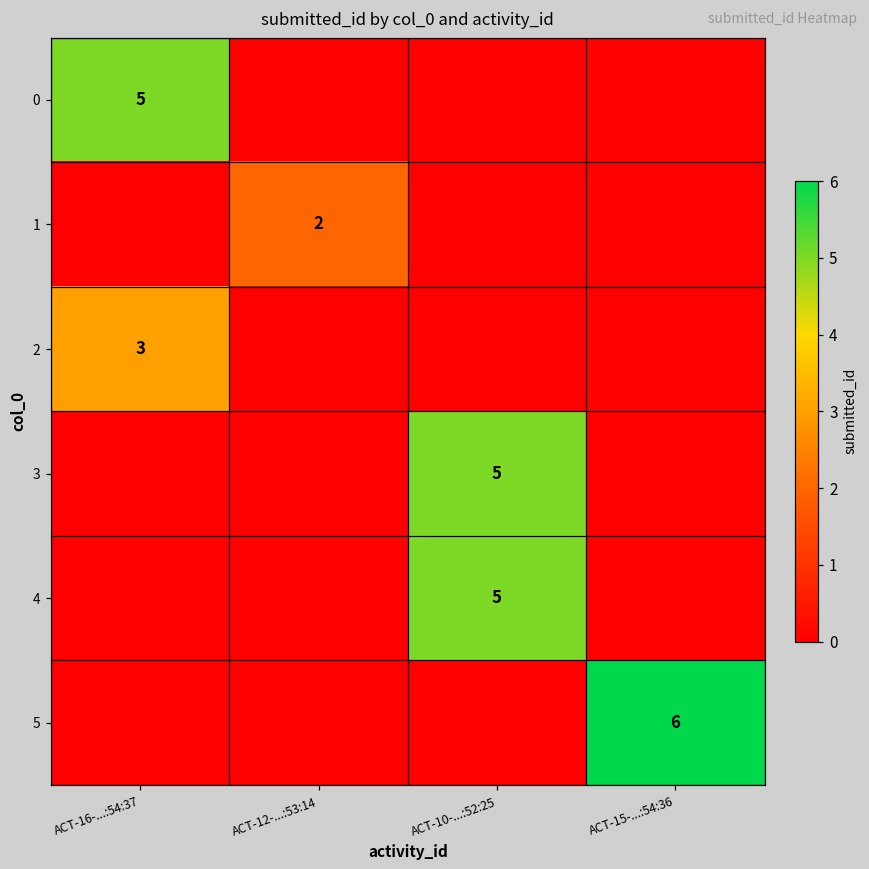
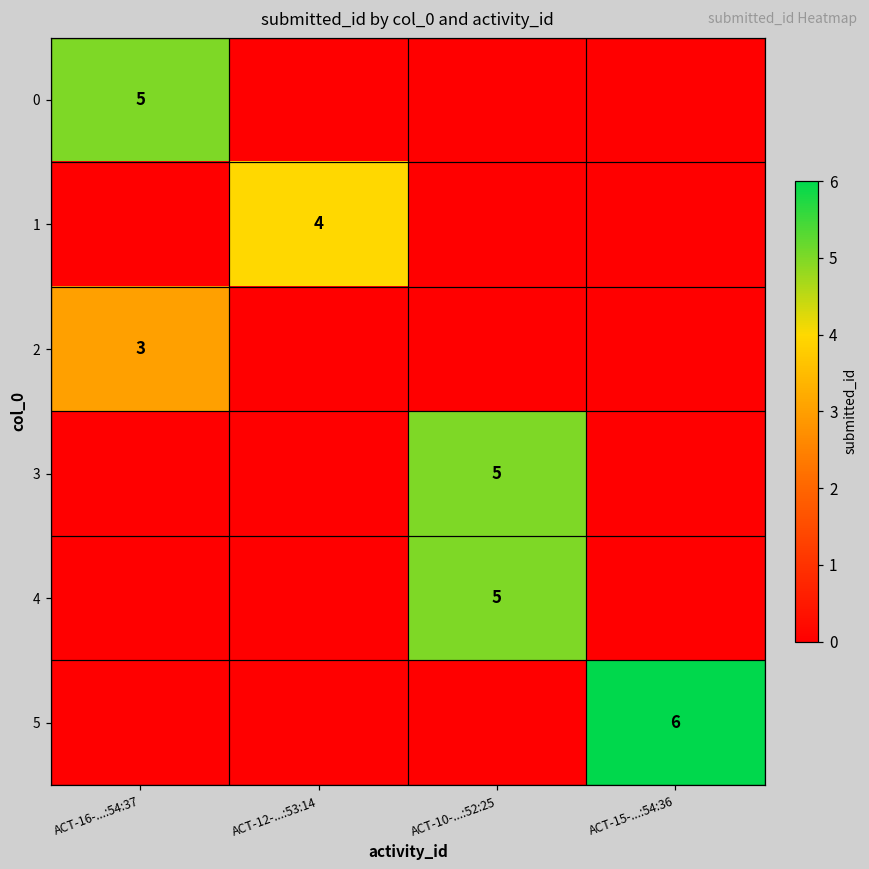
  {
    "0": {
      "ACT-16-...:54:37": 5
    },
    "1": {
-     "ACT-12-...:53:14": 2
+     "ACT-12-...:53:14": 4
    },
    "2": {
      "ACT-16-...:54:37": 3
    },
    "3": {
      "ACT-10-...:52:25": 5
    },
    "4": {
      "ACT-10-...:52:25": 5
    },
    "5": {
      "ACT-15-...:54:36": 6
    }
  }
